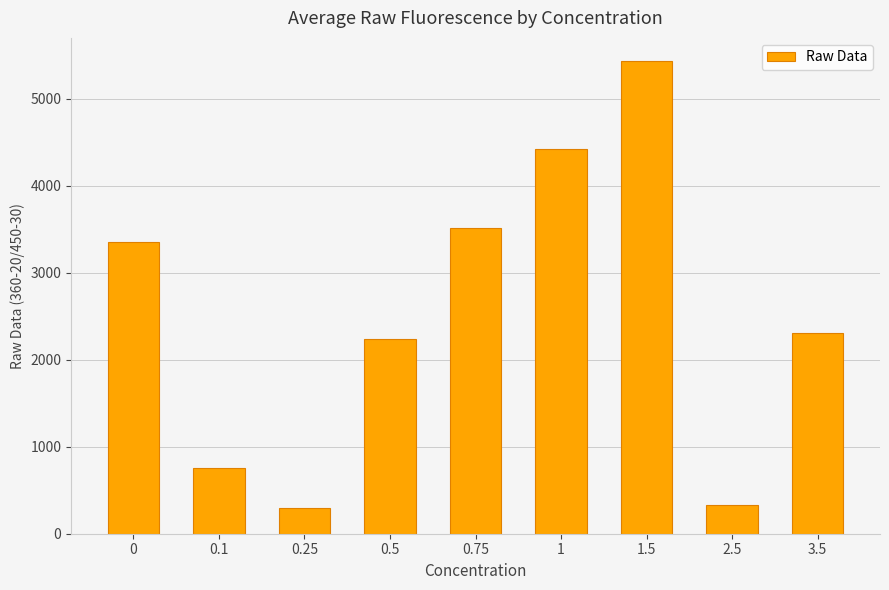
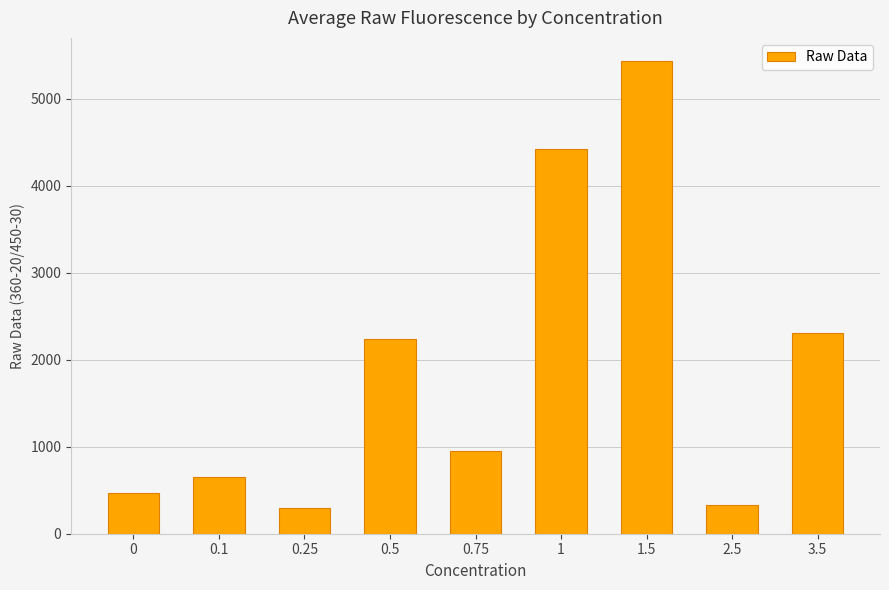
  {
-   "0": 3400,
-   "0.1": 800,
+   "0": 500,
+   "0.1": 700,
    "0.25": 300,
    "0.5": 2200,
-   "0.75": 3500,
+   "0.75": 1000,
    "1": 4400,
    "1.5": 5400,
    "2.5": 300,
    "3.5": 2300
  }
